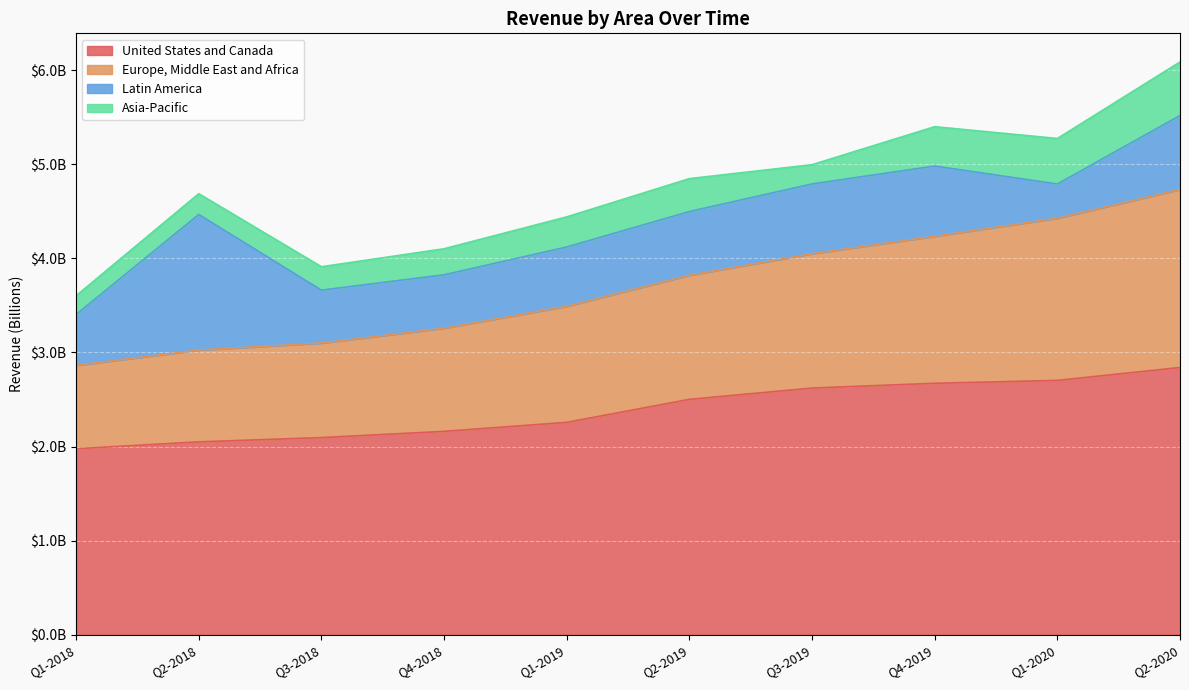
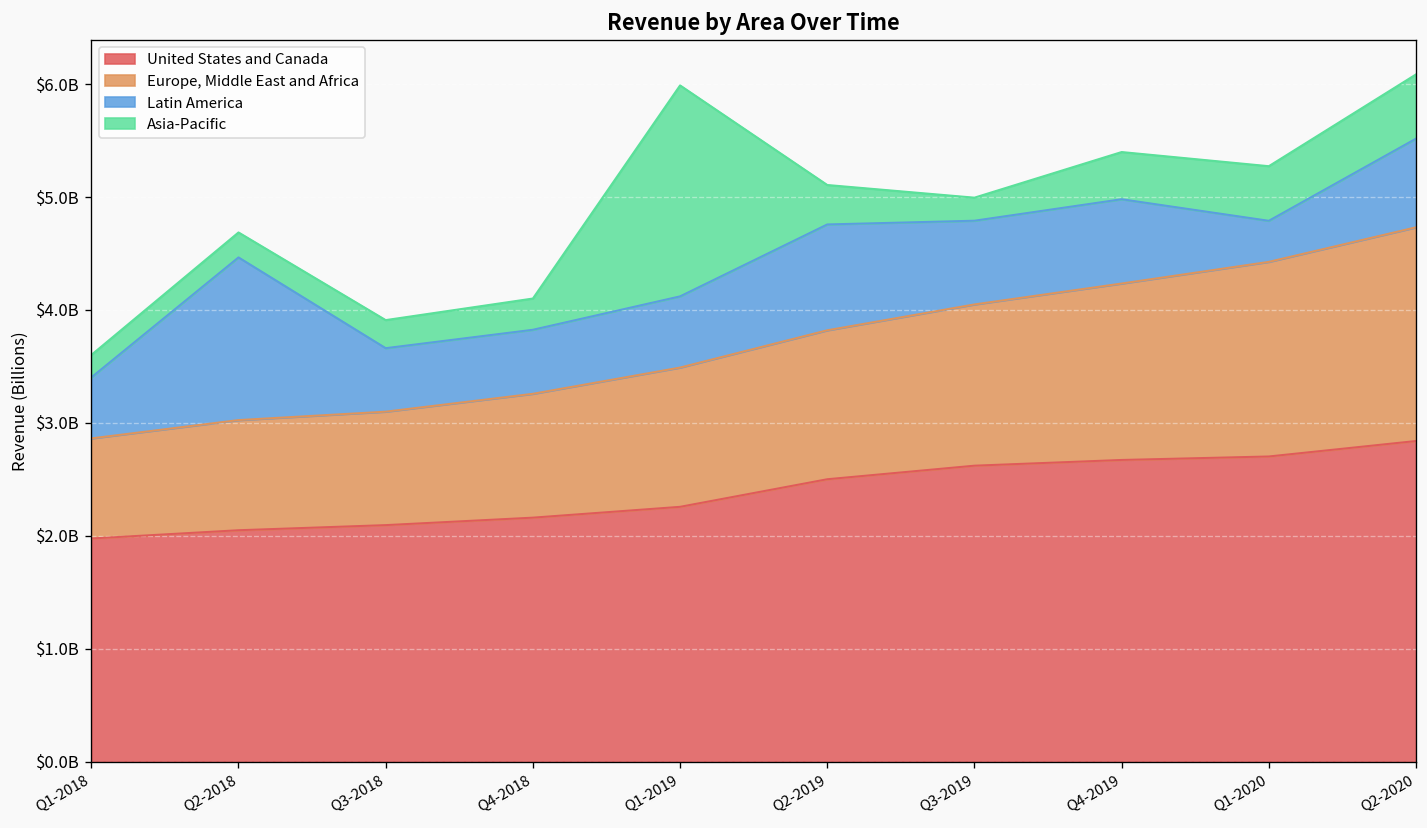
  {
    "Latin America": {
      "Q1-2018": "$500000000",
      "Q2-2018": "$1400000000",
      "Q3-2018": "$600000000",
      "Q4-2018": "$600000000",
      "Q1-2019": "$600000000",
-     "Q2-2019": "$700000000",
+     "Q2-2019": "$900000000",
      "Q3-2019": "$700000000",
      "Q4-2019": "$700000000",
      "Q1-2020": "$400000000",
      "Q2-2020": "$800000000"
    },
    "Asia-Pacific": {
      "Q1-2018": "$200000000",
      "Q2-2018": "$200000000",
      "Q3-2018": "$200000000",
      "Q4-2018": "$300000000",
-     "Q1-2019": "$300000000",
+     "Q1-2019": "$1900000000",
      "Q2-2019": "$300000000",
      "Q3-2019": "$200000000",
      "Q4-2019": "$400000000",
      "Q1-2020": "$500000000",
      "Q2-2020": "$600000000"
    }
  }
